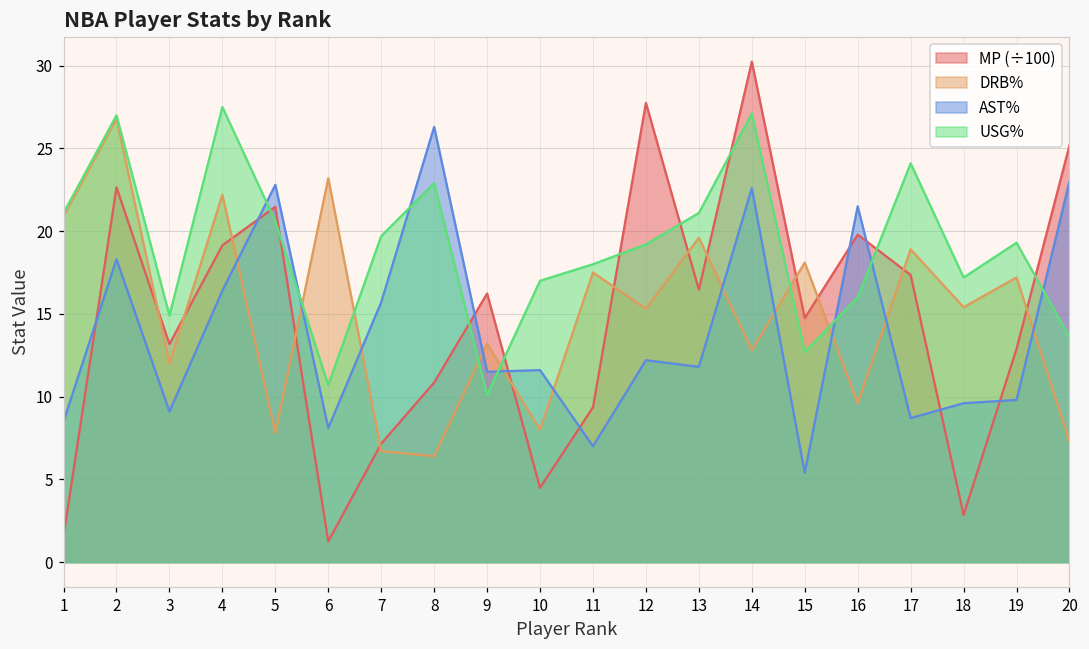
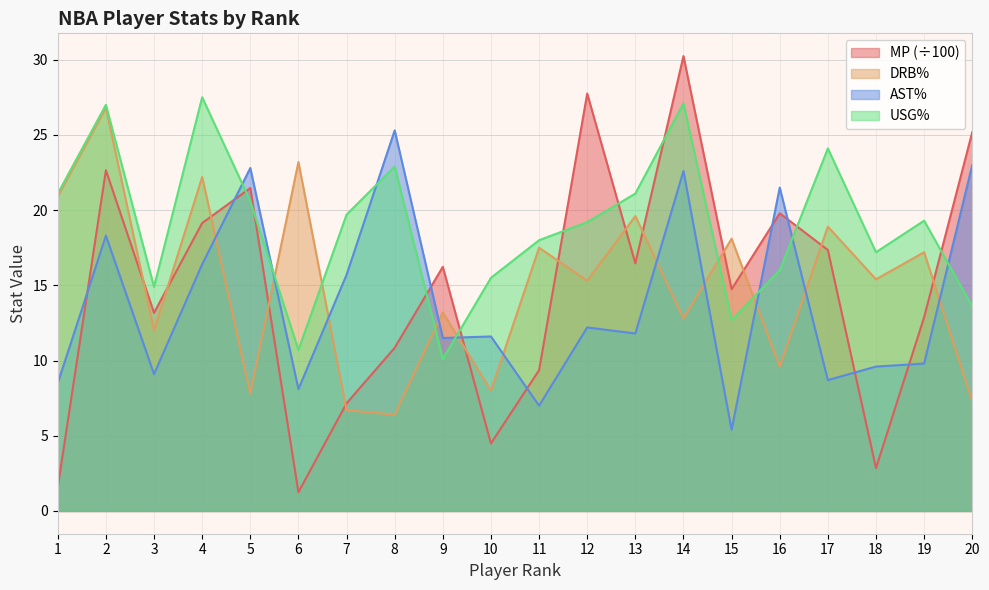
  {
    "AST%": {
      "1": 8.5,
      "2": 18.3,
      "3": 9.1,
      "4": 16.4,
      "5": 22.8,
      "6": 8.1,
      "7": 15.7,
-     "8": 26.3,
+     "8": 25.3,
      "9": 11.5,
      "10": 11.6,
      "11": 7.0,
      "12": 12.2,
      "13": 11.8,
      "14": 22.6,
      "15": 5.4,
      "16": 21.5,
      "17": 8.7,
      "18": 9.6,
      "19": 9.8,
      "20": 23.0
    },
    "USG%": {
      "1": 21.1,
      "2": 27.0,
      "3": 14.9,
      "4": 27.5,
      "5": 20.6,
      "6": 10.7,
      "7": 19.7,
      "8": 22.9,
      "9": 10.1,
-     "10": 17.0,
+     "10": 15.5,
      "11": 18.0,
      "12": 19.2,
      "13": 21.1,
      "14": 27.1,
      "15": 12.7,
      "16": 16.0,
      "17": 24.1,
      "18": 17.2,
      "19": 19.3,
      "20": 13.6
    }
  }
